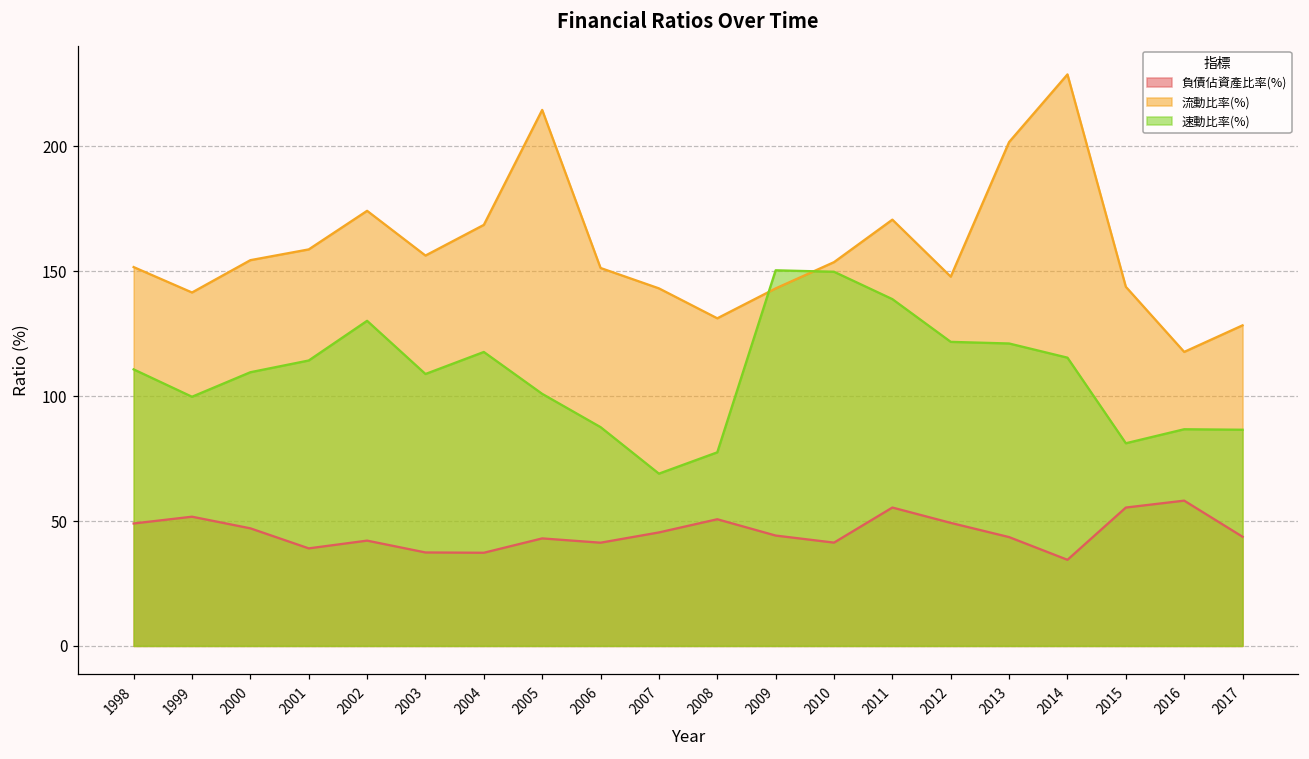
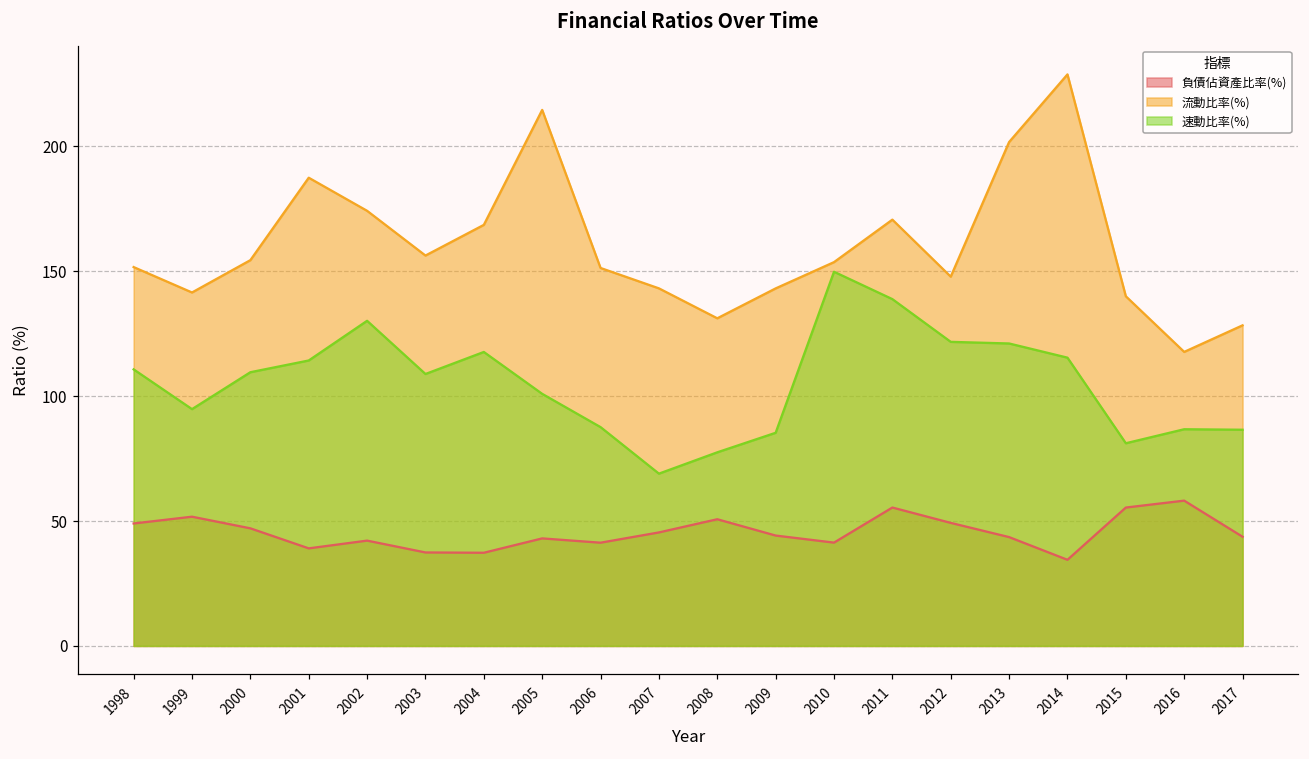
  {
    "負債佔資產比率(%)": {
      "1998": 49,
      "1999": 52,
      "2000": 47,
      "2001": 39,
      "2002": 42,
      "2003": 37,
      "2004": 37,
      "2005": 43,
      "2006": 41,
      "2007": 45,
      "2008": 51,
      "2009": 44,
      "2010": 41,
      "2011": 55,
      "2012": 49,
      "2013": 44,
      "2014": 34,
      "2015": 55,
      "2016": 58,
      "2017": 44
    },
    "流動比率(%)": {
      "1998": 152,
      "1999": 142,
      "2000": 154,
-     "2001": 159,
+     "2001": 187,
      "2002": 174,
      "2003": 156,
      "2004": 169,
      "2005": 215,
      "2006": 151,
      "2007": 143,
      "2008": 131,
      "2009": 143,
      "2010": 154,
      "2011": 171,
      "2012": 148,
      "2013": 202,
      "2014": 229,
-     "2015": 144,
+     "2015": 140,
      "2016": 118,
      "2017": 128
    },
    "速動比率(%)": {
      "1998": 111,
-     "1999": 100,
+     "1999": 95,
      "2000": 110,
      "2001": 114,
      "2002": 130,
      "2003": 109,
      "2004": 118,
      "2005": 101,
      "2006": 88,
      "2007": 69,
      "2008": 78,
-     "2009": 150,
+     "2009": 85,
      "2010": 150,
      "2011": 139,
      "2012": 122,
      "2013": 121,
      "2014": 115,
      "2015": 81,
      "2016": 87,
      "2017": 87
    }
  }
